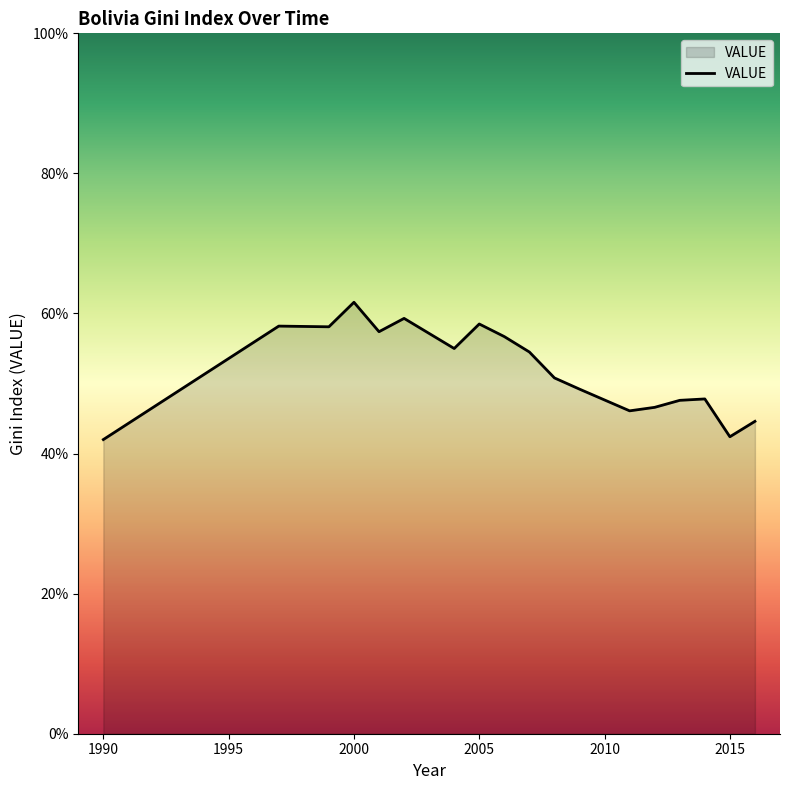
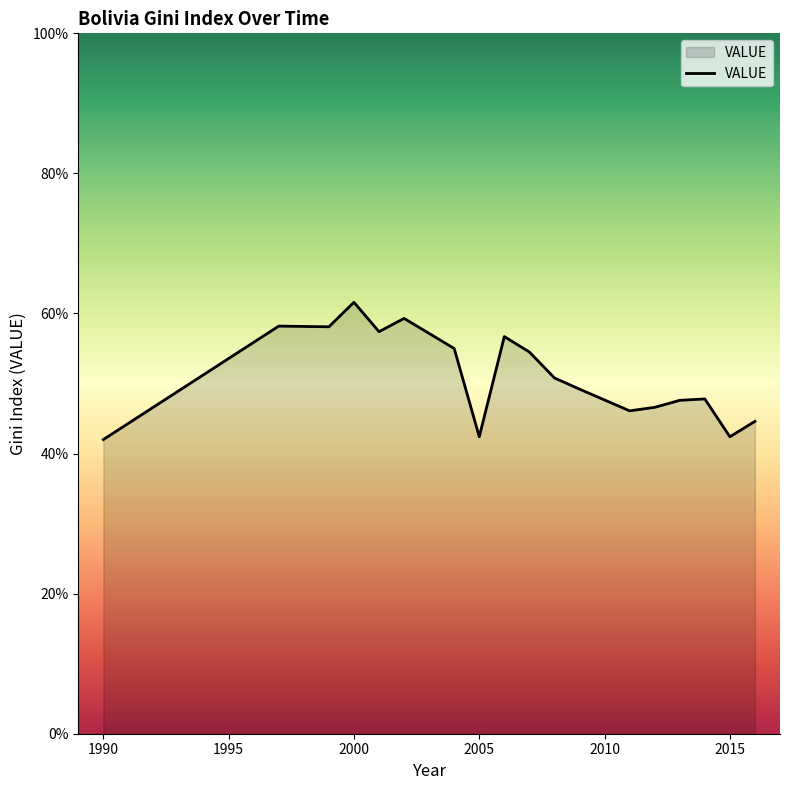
  {
    "1990": "42%",
    "2000": "62%",
-   "2005": "59%",
+   "2005": "42%",
    "2015": "42%"
  }
